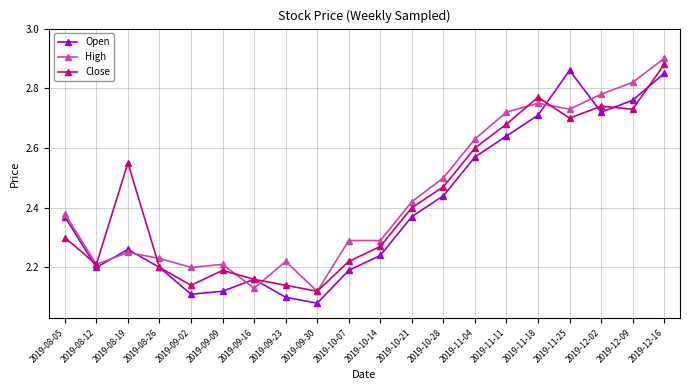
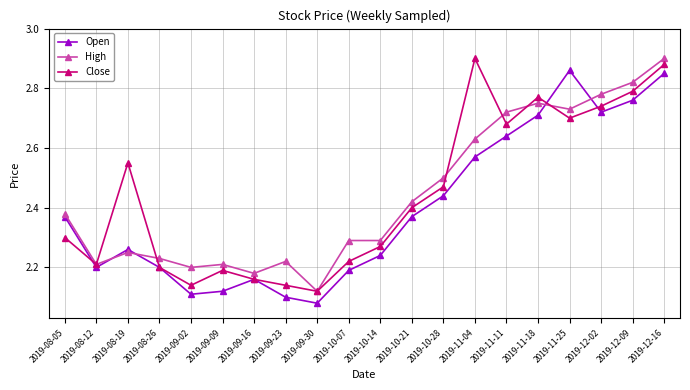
  {
    "Open": {
      "2019-08-05": 2.37,
      "2019-08-12": 2.20,
      "2019-08-19": 2.26,
      "2019-09-02": 2.11,
      "2019-09-09": 2.12,
      "2019-09-23": 2.10,
      "2019-09-30": 2.08,
      "2019-10-07": 2.19,
      "2019-10-14": 2.24,
      "2019-10-21": 2.37,
      "2019-10-28": 2.44,
      "2019-11-04": 2.57,
      "2019-11-11": 2.64,
      "2019-11-18": 2.71,
      "2019-11-25": 2.86,
      "2019-12-02": 2.72,
      "2019-12-09": 2.76,
      "2019-12-16": 2.85
    },
    "High": {
      "2019-08-05": 2.38,
      "2019-08-19": 2.25,
      "2019-08-26": 2.23,
      "2019-09-02": 2.20,
      "2019-09-09": 2.21,
-     "2019-09-16": 2.13,
+     "2019-09-16": 2.18,
      "2019-09-23": 2.22,
      "2019-10-07": 2.29,
      "2019-10-14": 2.29,
      "2019-10-21": 2.42,
      "2019-10-28": 2.50,
      "2019-11-04": 2.63,
      "2019-11-11": 2.72,
      "2019-11-18": 2.75,
      "2019-11-25": 2.73,
      "2019-12-02": 2.78,
      "2019-12-09": 2.82,
      "2019-12-16": 2.90
    },
    "Close": {
      "2019-08-05": 2.30,
      "2019-08-19": 2.55,
      "2019-09-02": 2.14,
      "2019-09-09": 2.19,
      "2019-09-23": 2.14,
      "2019-10-07": 2.22,
      "2019-10-14": 2.27,
      "2019-10-21": 2.40,
      "2019-10-28": 2.47,
-     "2019-11-04": 2.6,
+     "2019-11-04": 2.9,
      "2019-11-11": 2.68,
      "2019-11-18": 2.77,
      "2019-11-25": 2.70,
      "2019-12-02": 2.74,
-     "2019-12-09": 2.73,
+     "2019-12-09": 2.79,
      "2019-12-16": 2.88
    }
  }
